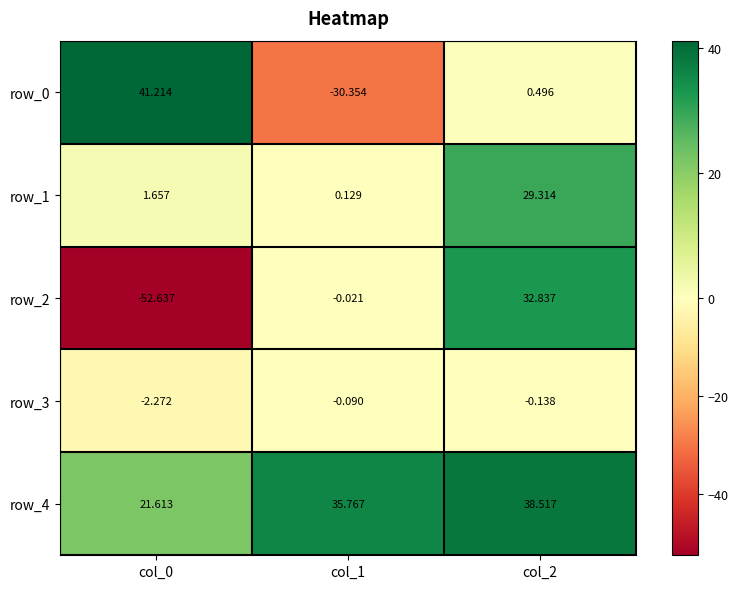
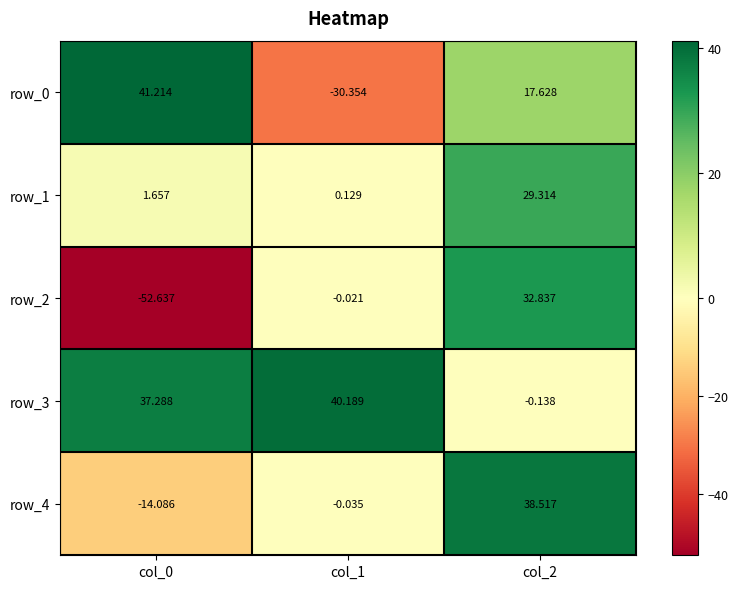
  {
    "row_0": {
      "col_0": 41.214,
      "col_1": -30.354,
-     "col_2": 0.496
+     "col_2": 17.628
    },
    "row_1": {
      "col_0": 1.657,
      "col_1": 0.129,
      "col_2": 29.314
    },
    "row_2": {
      "col_0": -52.637,
      "col_1": -0.021,
      "col_2": 32.837
    },
    "row_3": {
-     "col_0": -2.272,
-     "col_1": -0.090,
+     "col_0": 37.288,
+     "col_1": 40.189,
      "col_2": -0.138
    },
    "row_4": {
-     "col_0": 21.613,
-     "col_1": 35.767,
+     "col_0": -14.086,
+     "col_1": -0.035,
      "col_2": 38.517
    }
  }
